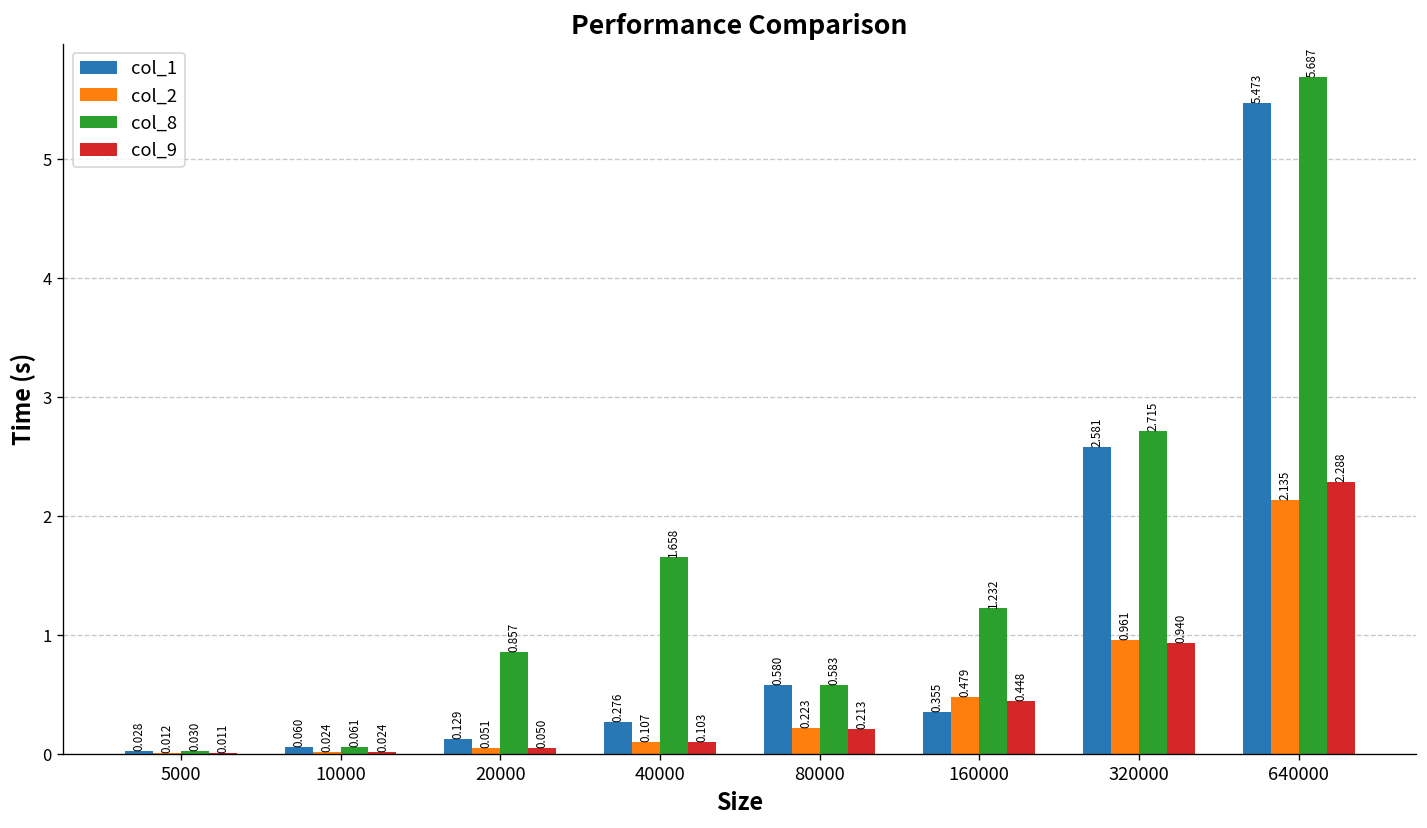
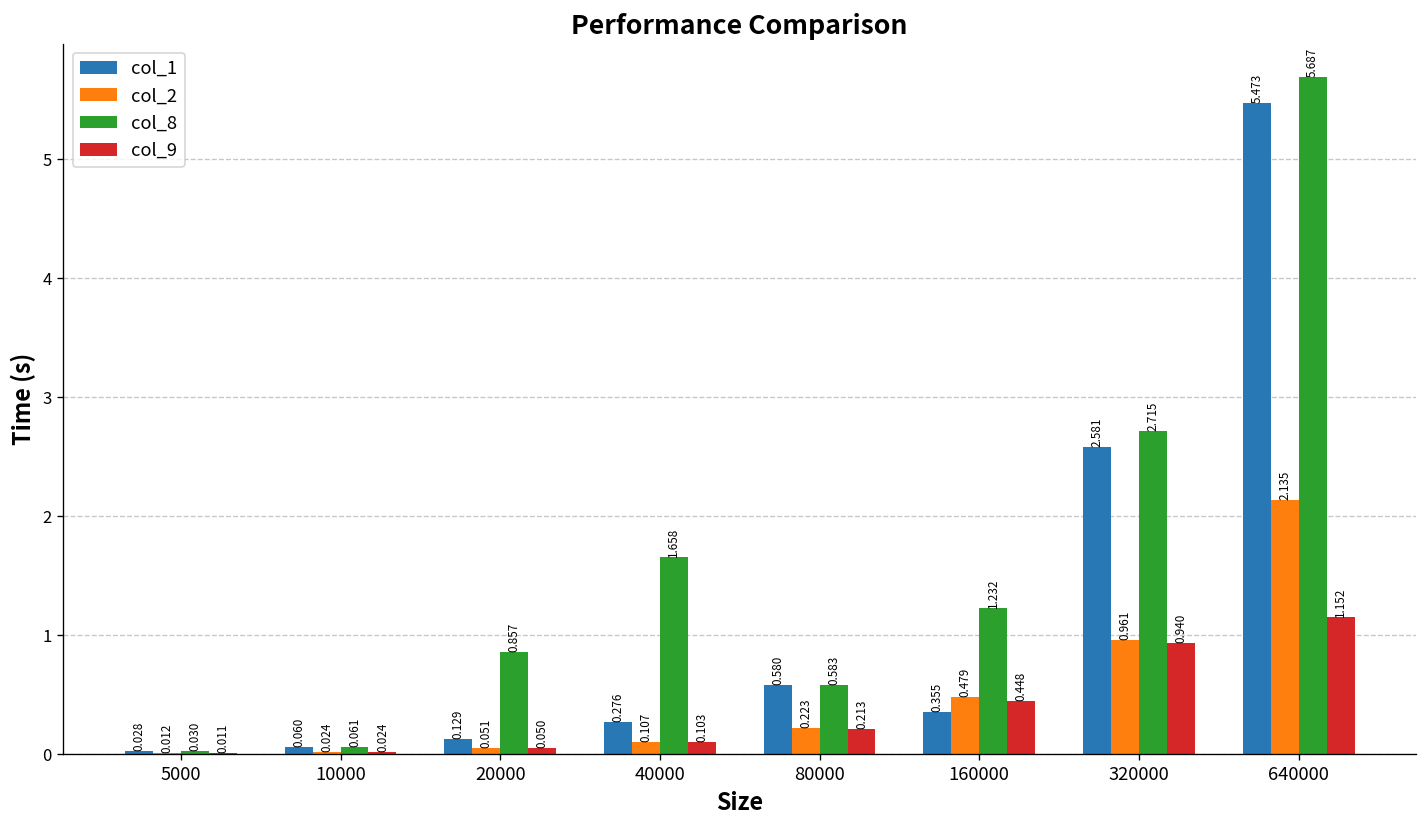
  {
    "col_1": {
      "5000": 0.028,
      "10000": 0.060,
      "20000": 0.129,
      "40000": 0.276,
      "80000": 0.580,
      "160000": 0.355,
      "320000": 2.581,
      "640000": 5.473
    },
    "col_2": {
      "5000": 0.012,
      "10000": 0.024,
      "20000": 0.051,
      "40000": 0.107,
      "80000": 0.223,
      "160000": 0.479,
      "320000": 0.961,
      "640000": 2.135
    },
    "col_8": {
      "5000": 0.030,
      "10000": 0.061,
      "20000": 0.857,
      "40000": 1.658,
      "80000": 0.583,
      "160000": 1.232,
      "320000": 2.715,
      "640000": 5.687
    },
    "col_9": {
      "5000": 0.011,
      "10000": 0.024,
      "20000": 0.050,
      "40000": 0.103,
      "80000": 0.213,
      "160000": 0.448,
      "320000": 0.940,
-     "640000": 2.288
+     "640000": 1.152
    }
  }
